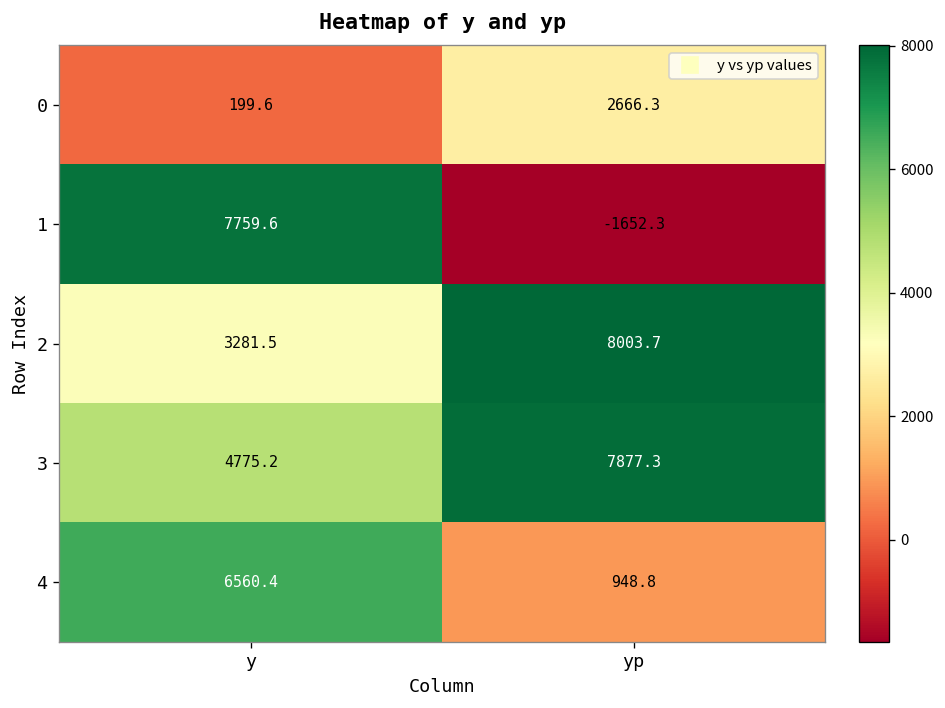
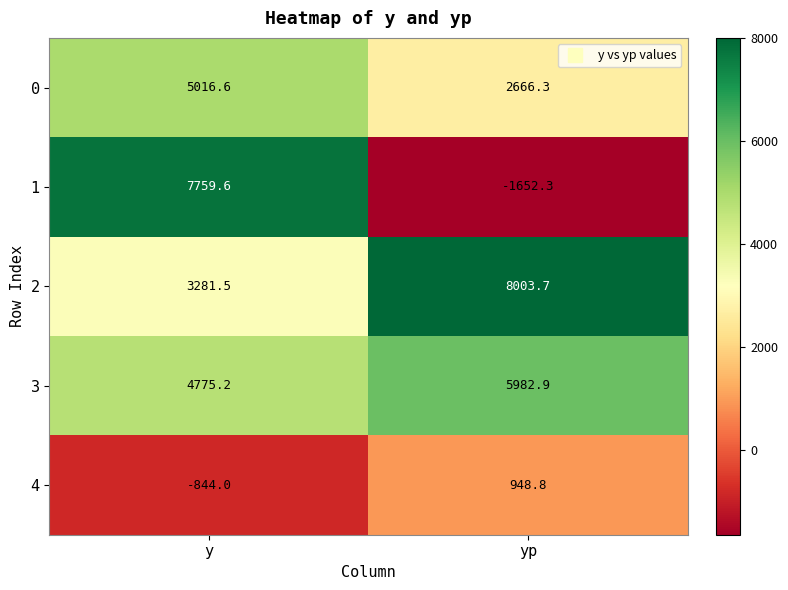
  {
    "0": {
-     "y": 199.6,
+     "y": 5016.6,
      "yp": 2666.3
    },
    "1": {
      "y": 7759.6,
      "yp": -1652.3
    },
    "2": {
      "y": 3281.5,
      "yp": 8003.7
    },
    "3": {
      "y": 4775.2,
-     "yp": 7877.3
+     "yp": 5982.9
    },
    "4": {
-     "y": 6560.4,
+     "y": -844.0,
      "yp": 948.8
    }
  }
